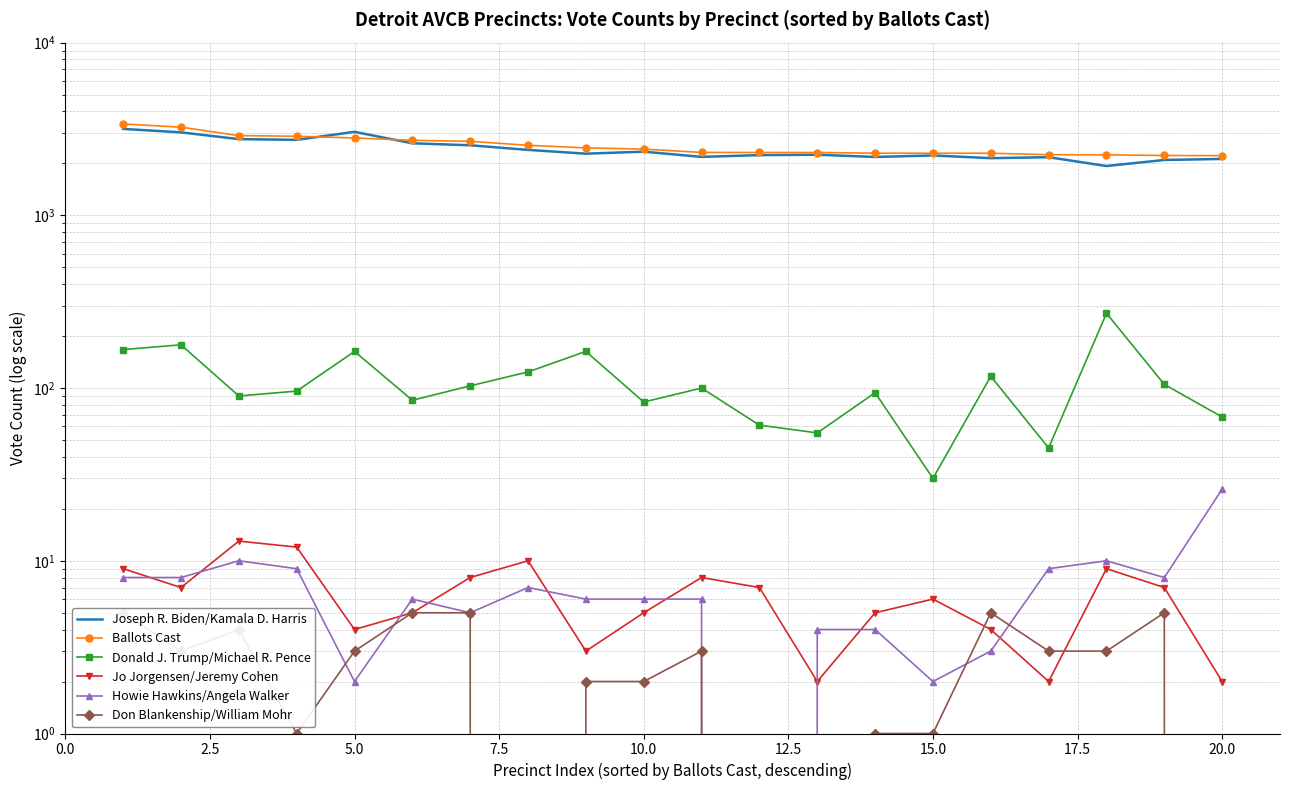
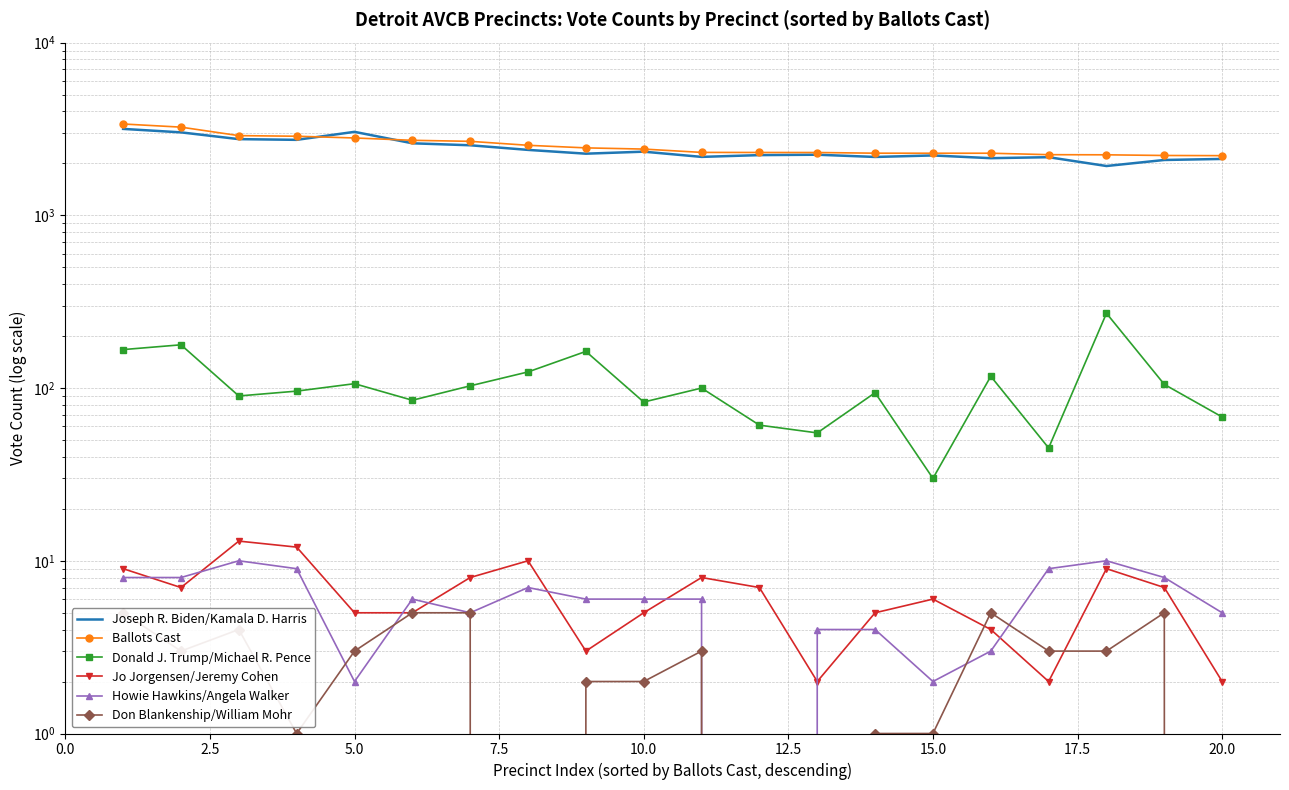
  {
    "Joseph R. Biden/Kamala D. Harris": {
      "5.0": 3000,
      "10.0": 2300,
      "20.0": 2100
    },
    "Ballots Cast": {
      "5.0": 2800,
      "10.0": 2400,
      "20.0": 2200
    },
    "Donald J. Trump/Michael R. Pence": {
-     "5.0": 160,
+     "5.0": 110,
      "10.0": 80,
      "15.0": 30,
      "20.0": 68
    },
    "Jo Jorgensen/Jeremy Cohen": {
-     "5.0": 4,
+     "5.0": 5,
      "10.0": 5,
      "15.0": 6,
      "20.0": 2
    },
    "Howie Hawkins/Angela Walker": {
      "5.0": 2,
      "10.0": 6,
      "15.0": 2,
-     "20.0": 26
+     "20.0": 5
    },
    "Don Blankenship/William Mohr": {
      "5.0": 3,
      "10.0": 2,
      "15.0": 1
    }
  }
